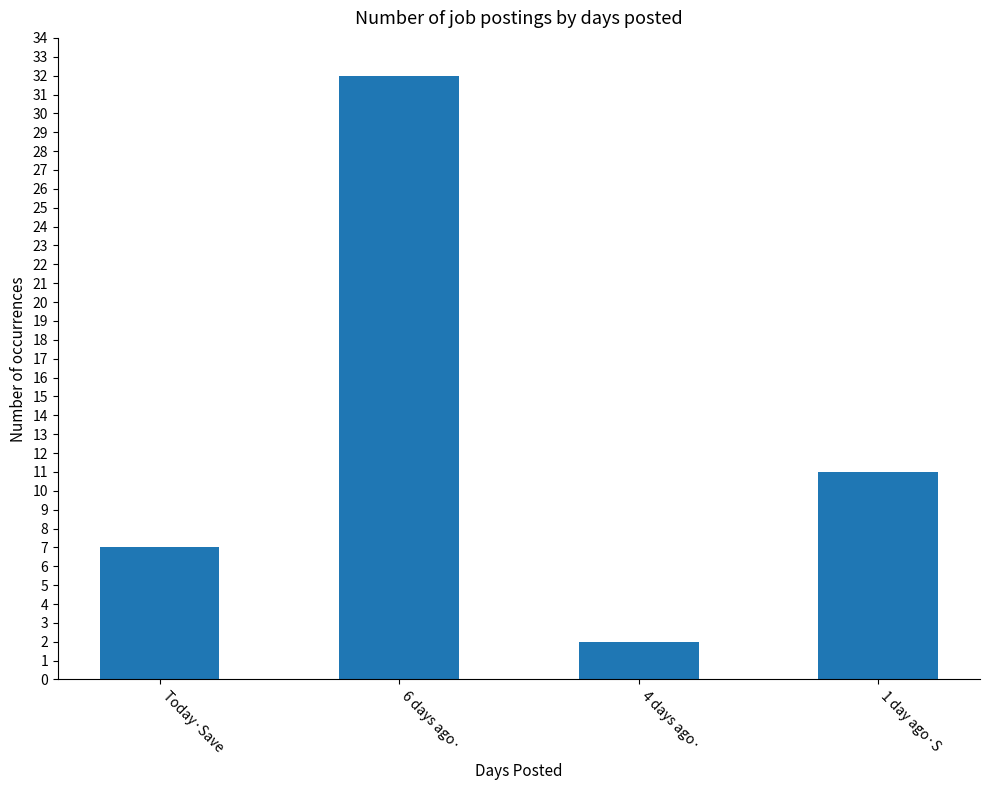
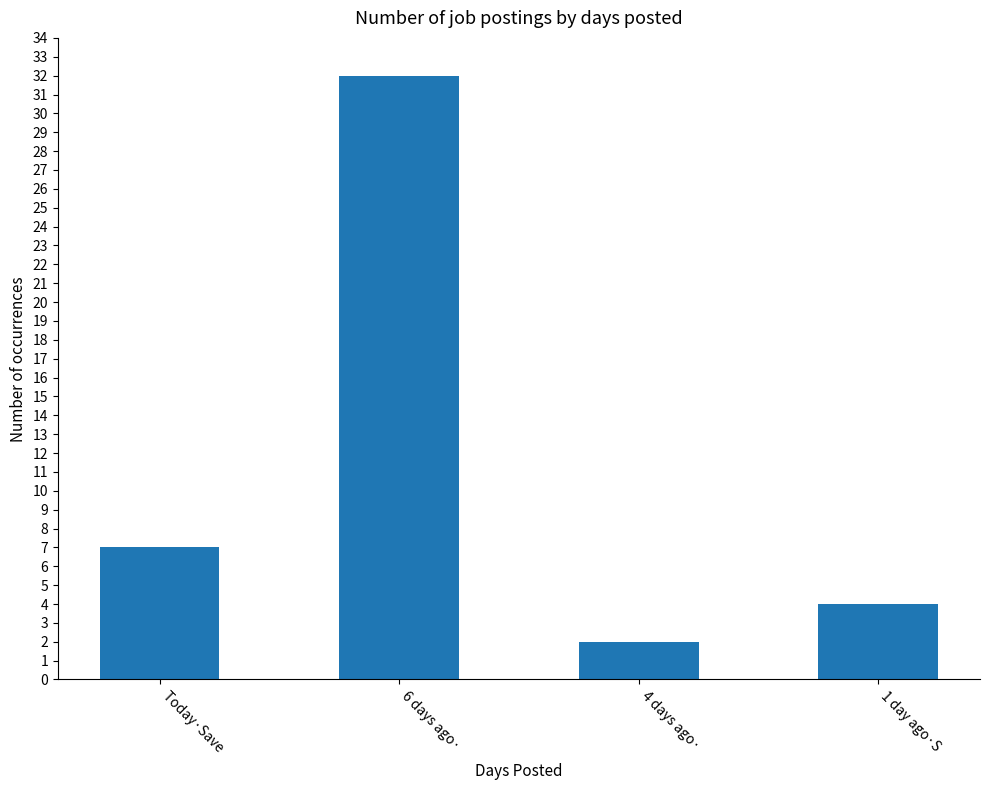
  {
    "Today·Save": 7,
    "6 days ago·": 32,
    "4 days ago·": 2,
-   "1 day ago·S": 11
+   "1 day ago·S": 4
  }
